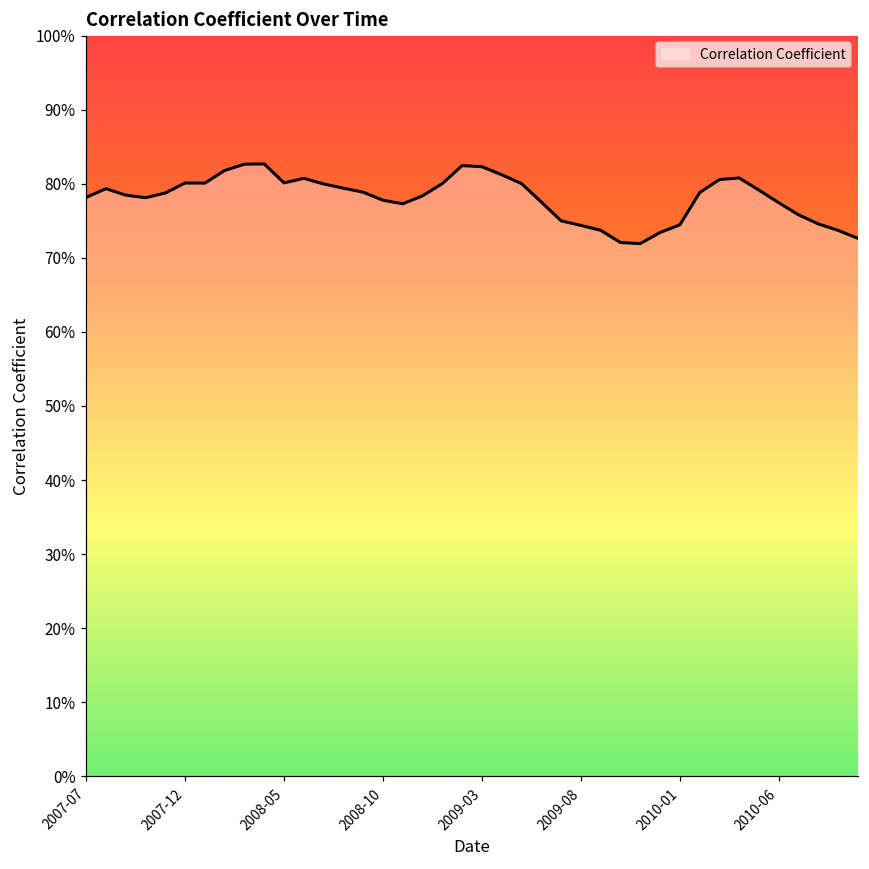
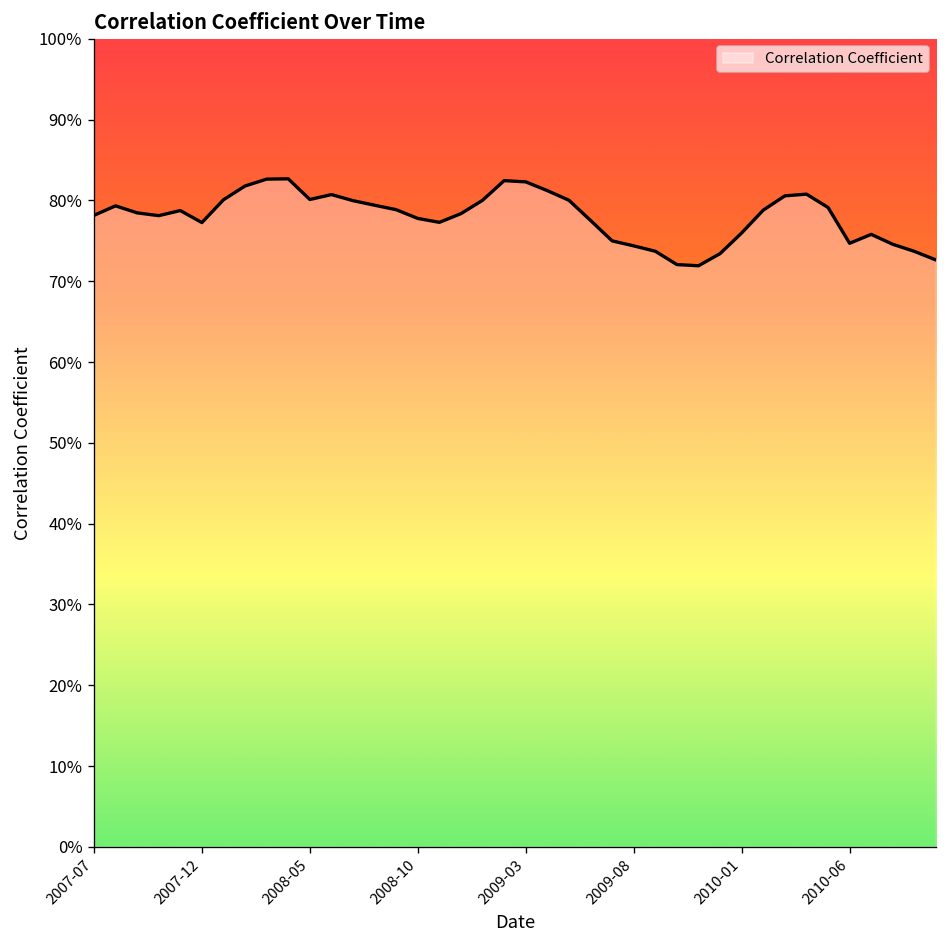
  {
    "2007-07": "78%",
-   "2007-12": "80%",
+   "2007-12": "77%",
    "2008-05": "80%",
    "2008-10": "78%",
    "2009-03": "82%",
    "2009-08": "74%",
-   "2010-01": "74%",
-   "2010-06": "77%"
+   "2010-01": "76%",
+   "2010-06": "75%"
  }
